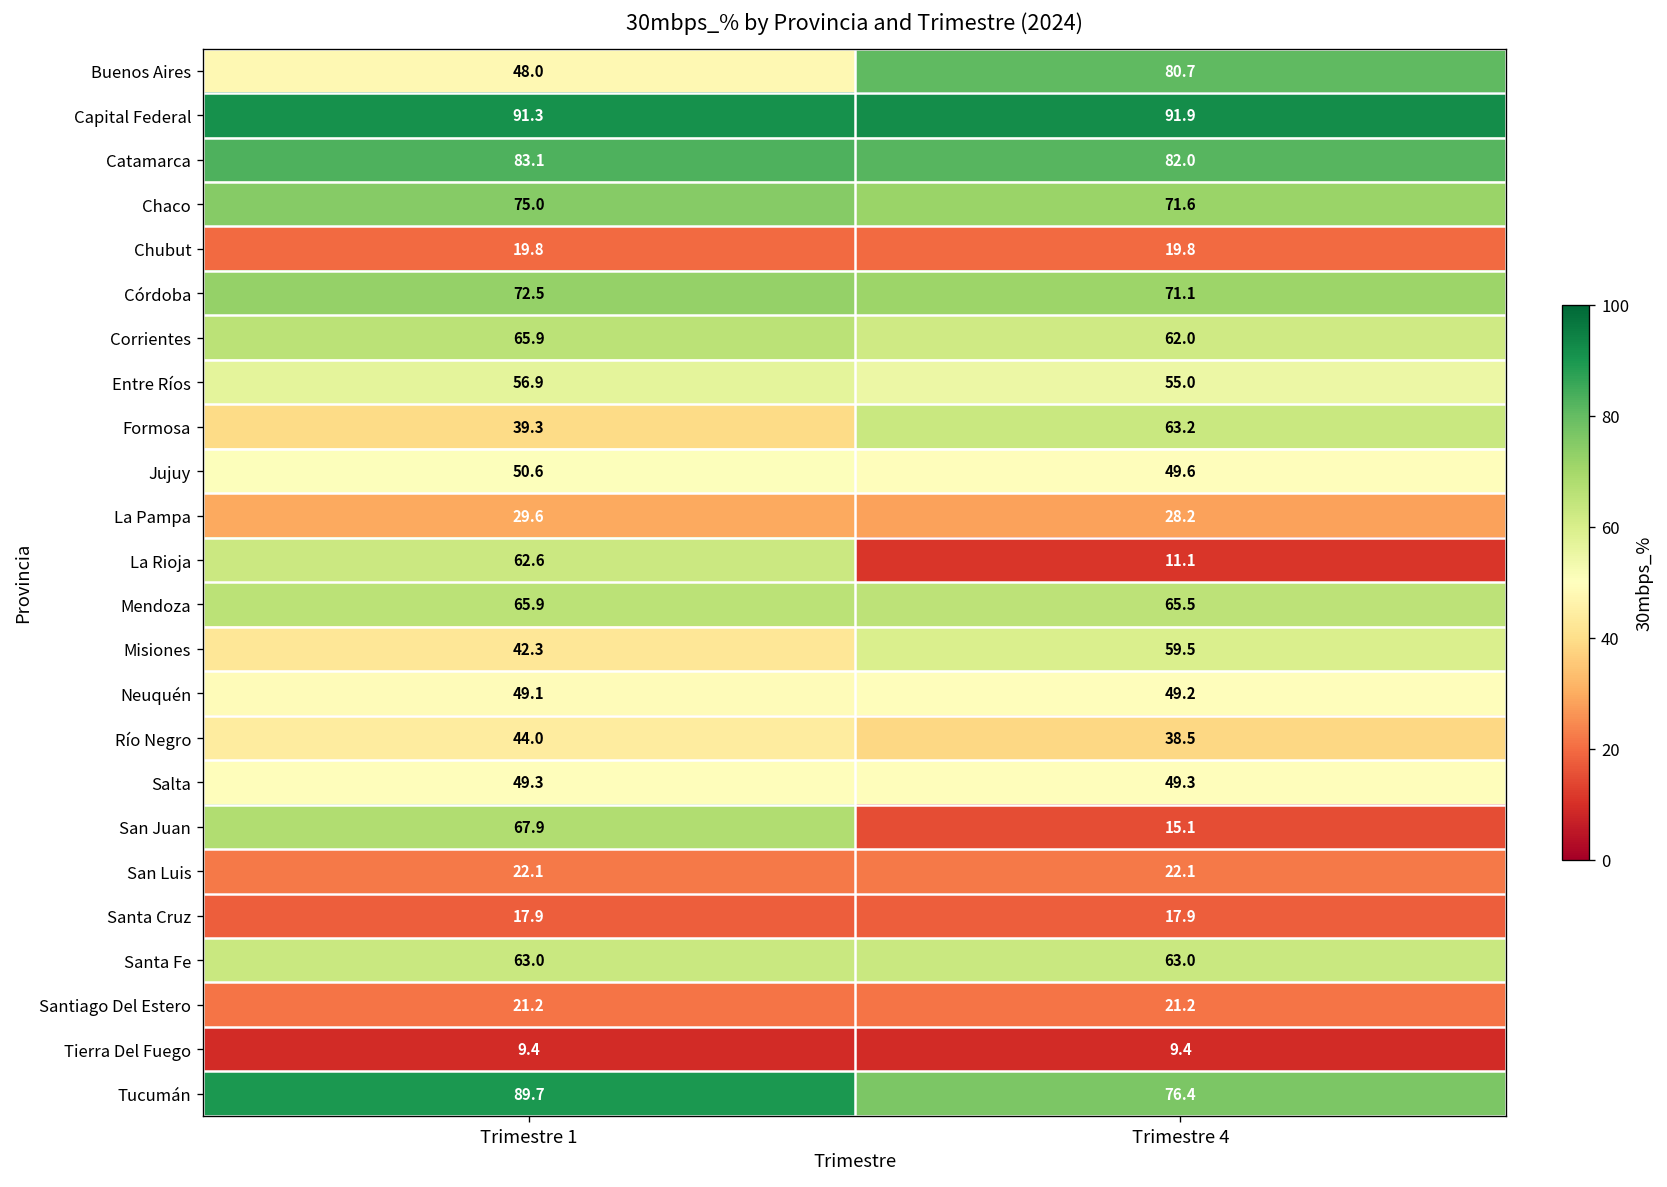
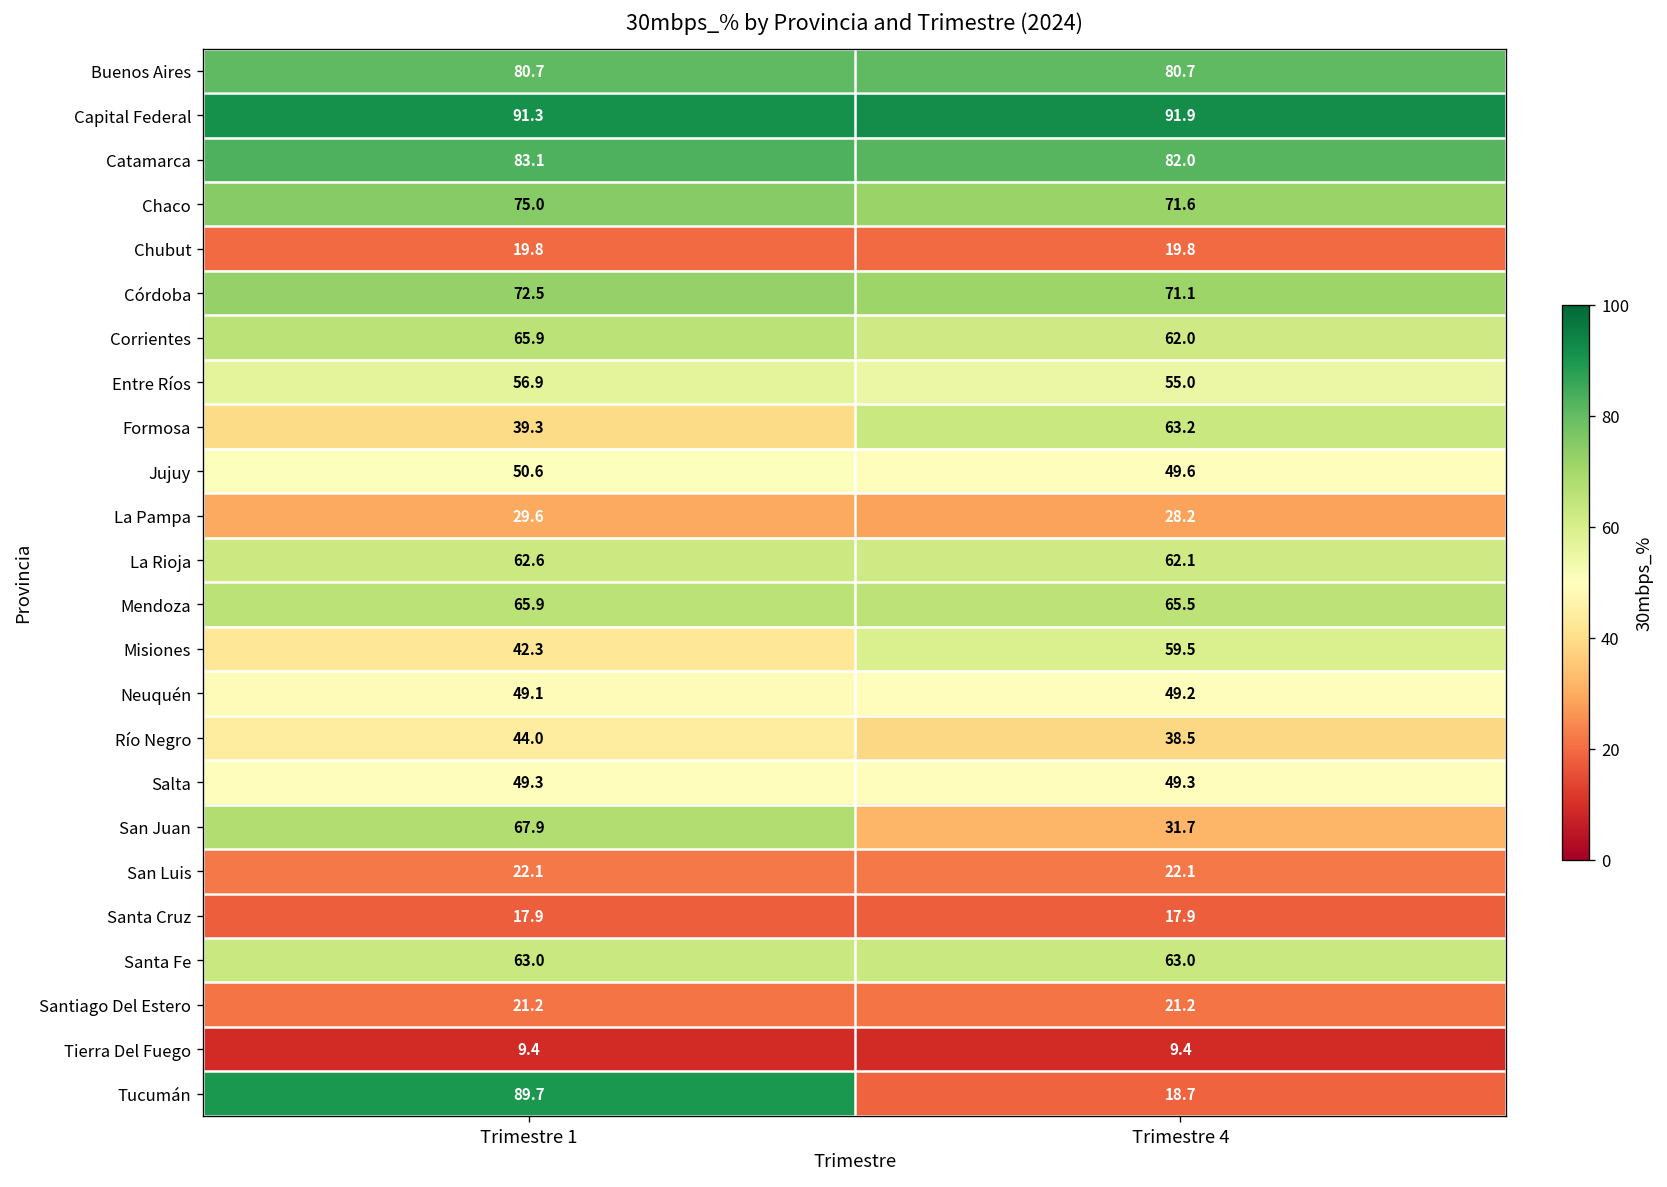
  {
    "Buenos Aires": {
-     "Trimestre 1": 48.0,
+     "Trimestre 1": 80.7,
      "Trimestre 4": 80.7
    },
    "Capital Federal": {
      "Trimestre 1": 91.3,
      "Trimestre 4": 91.9
    },
    "Catamarca": {
      "Trimestre 1": 83.1,
      "Trimestre 4": 82.0
    },
    "Chaco": {
      "Trimestre 1": 75.0,
      "Trimestre 4": 71.6
    },
    "Chubut": {
      "Trimestre 1": 19.8,
      "Trimestre 4": 19.8
    },
    "Córdoba": {
      "Trimestre 1": 72.5,
      "Trimestre 4": 71.1
    },
    "Corrientes": {
      "Trimestre 1": 65.9,
      "Trimestre 4": 62.0
    },
    "Entre Ríos": {
      "Trimestre 1": 56.9,
      "Trimestre 4": 55.0
    },
    "Formosa": {
      "Trimestre 1": 39.3,
      "Trimestre 4": 63.2
    },
    "Jujuy": {
      "Trimestre 1": 50.6,
      "Trimestre 4": 49.6
    },
    "La Pampa": {
      "Trimestre 1": 29.6,
      "Trimestre 4": 28.2
    },
    "La Rioja": {
      "Trimestre 1": 62.6,
-     "Trimestre 4": 11.1
+     "Trimestre 4": 62.1
    },
    "Mendoza": {
      "Trimestre 1": 65.9,
      "Trimestre 4": 65.5
    },
    "Misiones": {
      "Trimestre 1": 42.3,
      "Trimestre 4": 59.5
    },
    "Neuquén": {
      "Trimestre 1": 49.1,
      "Trimestre 4": 49.2
    },
    "Río Negro": {
      "Trimestre 1": 44.0,
      "Trimestre 4": 38.5
    },
    "Salta": {
      "Trimestre 1": 49.3,
      "Trimestre 4": 49.3
    },
    "San Juan": {
      "Trimestre 1": 67.9,
-     "Trimestre 4": 15.1
+     "Trimestre 4": 31.7
    },
    "San Luis": {
      "Trimestre 1": 22.1,
      "Trimestre 4": 22.1
    },
    "Santa Cruz": {
      "Trimestre 1": 17.9,
      "Trimestre 4": 17.9
    },
    "Santa Fe": {
      "Trimestre 1": 63.0,
      "Trimestre 4": 63.0
    },
    "Santiago Del Estero": {
      "Trimestre 1": 21.2,
      "Trimestre 4": 21.2
    },
    "Tierra Del Fuego": {
      "Trimestre 1": 9.4,
      "Trimestre 4": 9.4
    },
    "Tucumán": {
      "Trimestre 1": 89.7,
-     "Trimestre 4": 76.4
+     "Trimestre 4": 18.7
    }
  }
